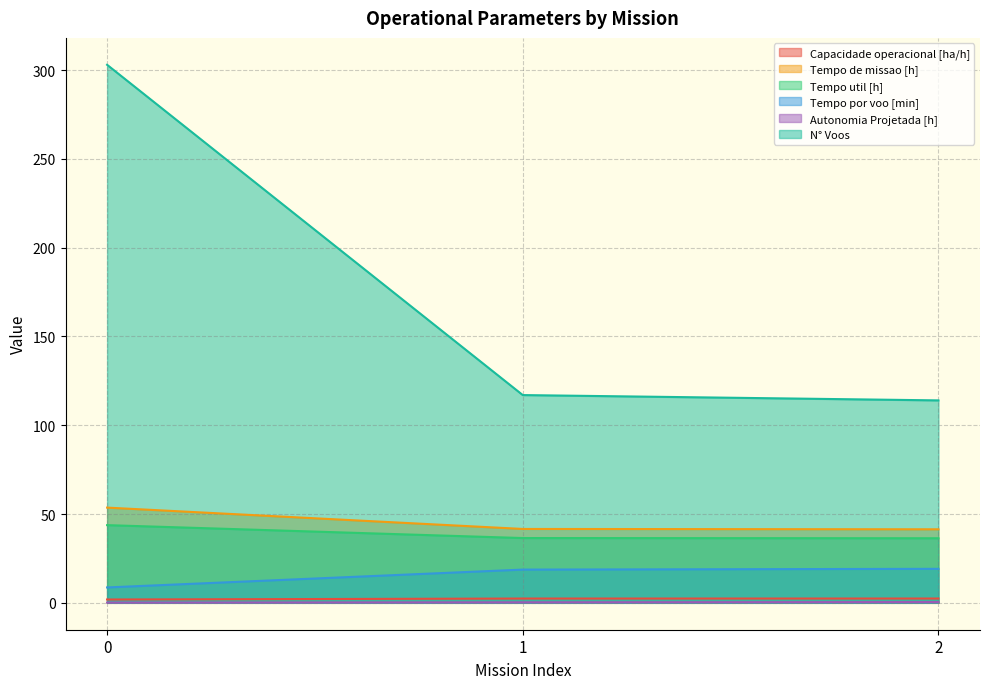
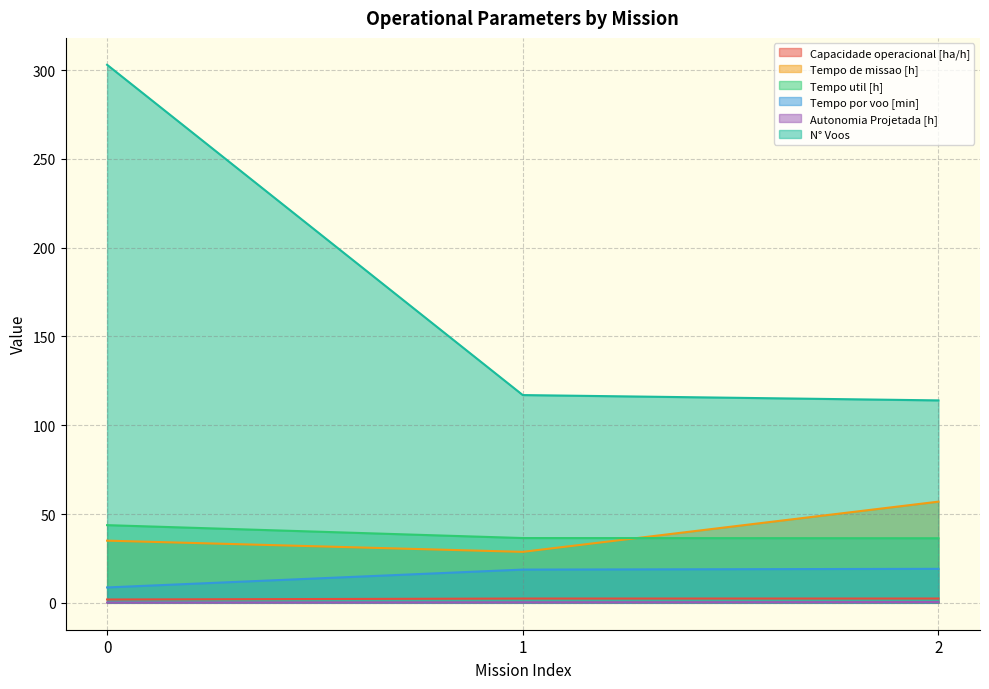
  {
    "Capacidade operacional [ha/h]": {
      "0": 2,
      "1": 2,
      "2": 2
    },
    "Tempo de missao [h]": {
-     "0": 54,
-     "1": 42,
-     "2": 41
+     "0": 35,
+     "1": 29,
+     "2": 57
    },
    "Autonomia Projetada [h]": {
      "0": 0,
      "1": 0,
      "2": 0
    }
  }
